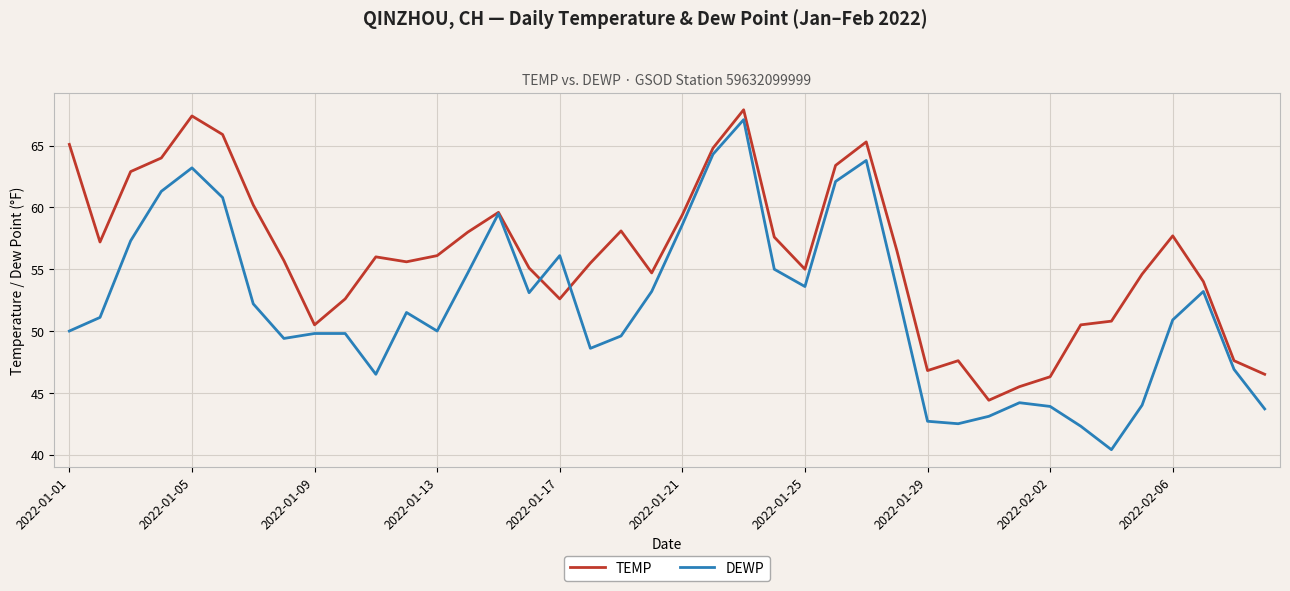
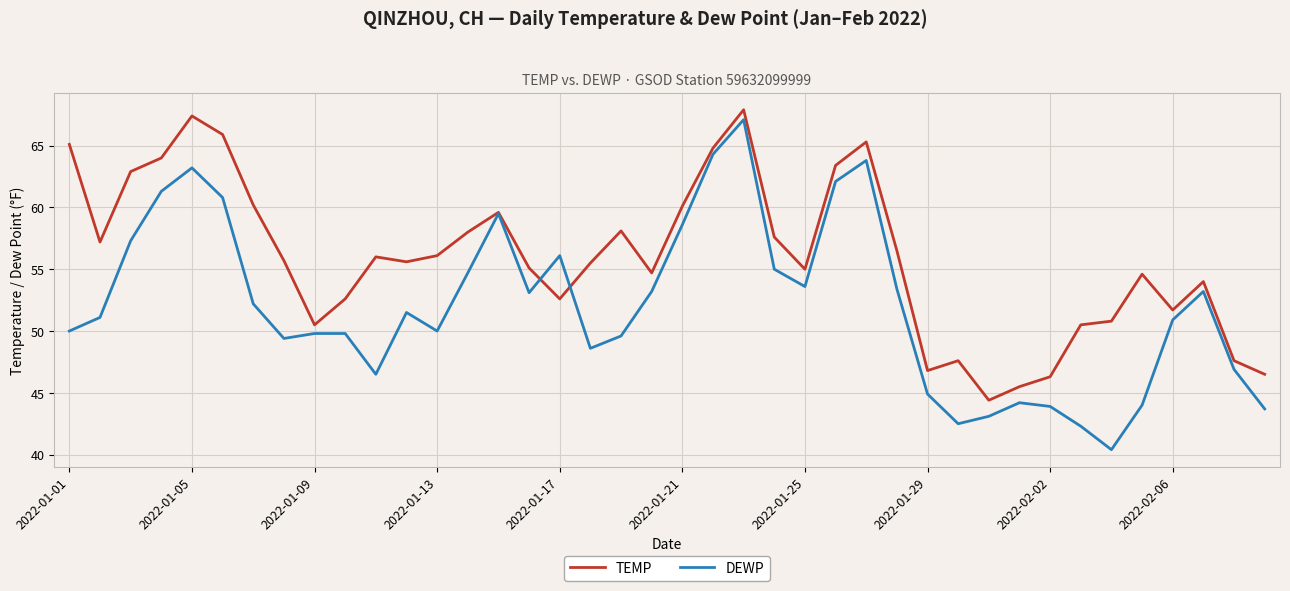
  {
    "TEMP": {
      "2022-01-01": 65.1,
      "2022-01-05": 67.4,
      "2022-01-09": 50.5,
      "2022-01-13": 56.1,
      "2022-01-17": 52.6,
-     "2022-01-21": 59.4,
+     "2022-01-21": 60.1,
      "2022-01-25": 55.0,
      "2022-01-29": 46.8,
      "2022-02-02": 46.3,
-     "2022-02-06": 57.7
+     "2022-02-06": 51.7
    },
    "DEWP": {
      "2022-01-01": 50.0,
      "2022-01-05": 63.2,
      "2022-01-09": 49.8,
      "2022-01-13": 50.0,
      "2022-01-17": 56.1,
      "2022-01-21": 58.6,
      "2022-01-25": 53.6,
-     "2022-01-29": 42.7,
+     "2022-01-29": 44.9,
      "2022-02-02": 43.9,
      "2022-02-06": 50.9
    }
  }
